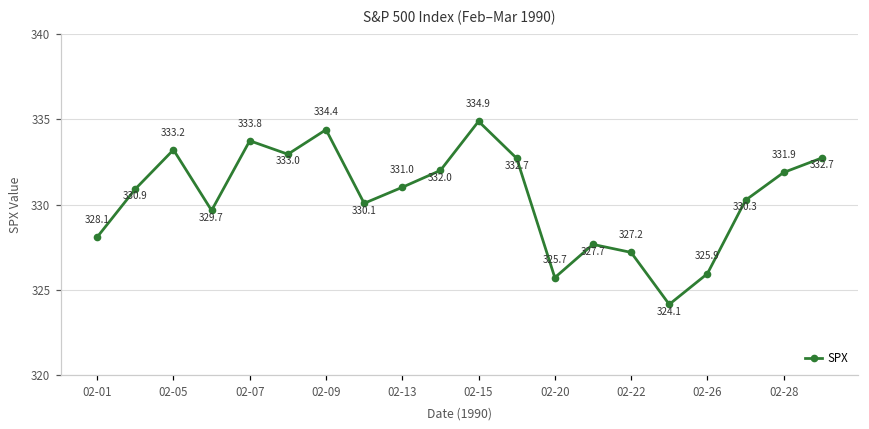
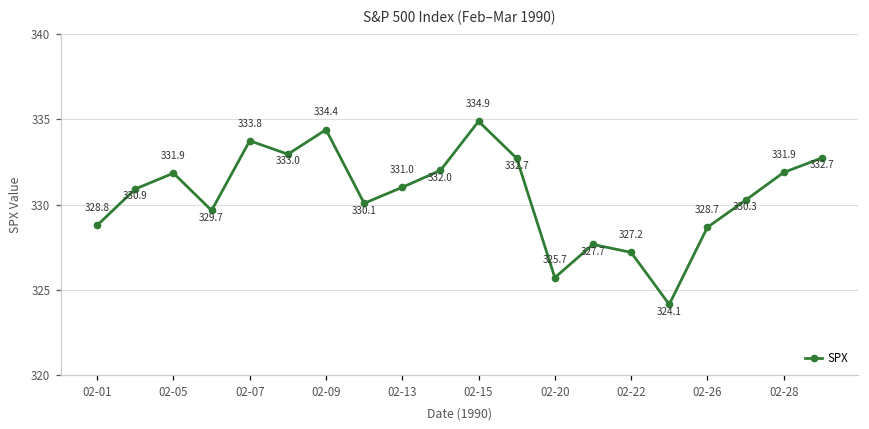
  {
-   "02-01": 328.1,
-   "02-05": 333.2,
+   "02-01": 328.8,
+   "02-05": 331.9,
    "02-07": 333.8,
    "02-09": 334.4,
    "02-13": 331.0,
    "02-15": 334.9,
    "02-20": 325.7,
    "02-22": 327.2,
-   "02-26": 325.9,
+   "02-26": 328.7,
    "02-28": 331.9
  }
